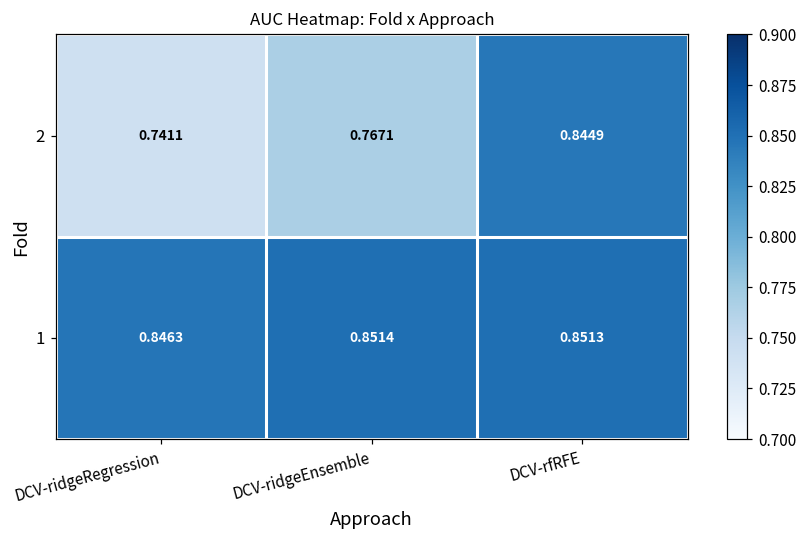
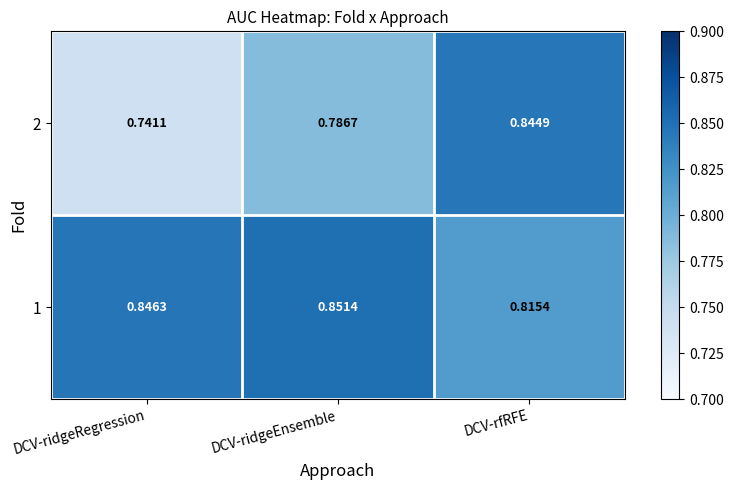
  {
    "2": {
      "DCV-ridgeRegression": 0.7411,
-     "DCV-ridgeEnsemble": 0.7671,
+     "DCV-ridgeEnsemble": 0.7867,
      "DCV-rfRFE": 0.8449
    },
    "1": {
      "DCV-ridgeRegression": 0.8463,
      "DCV-ridgeEnsemble": 0.8514,
-     "DCV-rfRFE": 0.8513
+     "DCV-rfRFE": 0.8154
    }
  }
